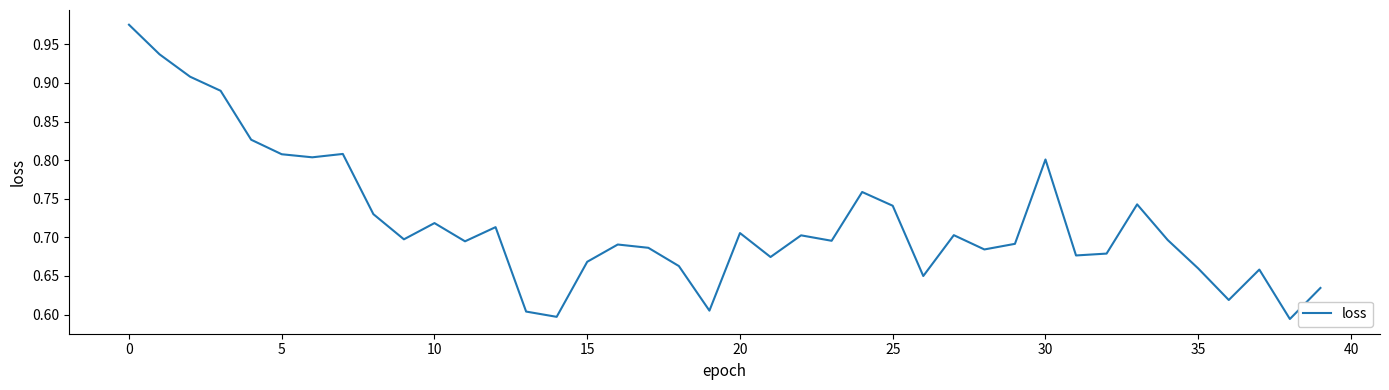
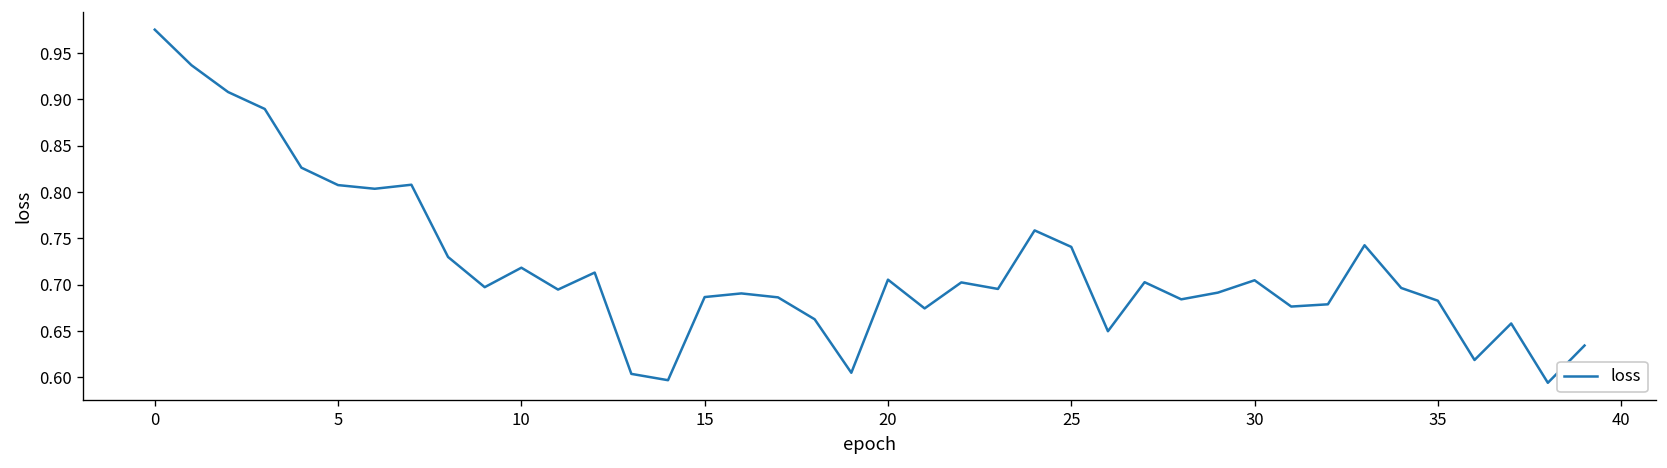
  {
    "0": 0.98,
    "5": 0.81,
    "10": 0.72,
-   "15": 0.67,
+   "15": 0.69,
    "20": 0.71,
    "25": 0.74,
-   "30": 0.80,
-   "35": 0.66
+   "30": 0.70,
+   "35": 0.68
  }
